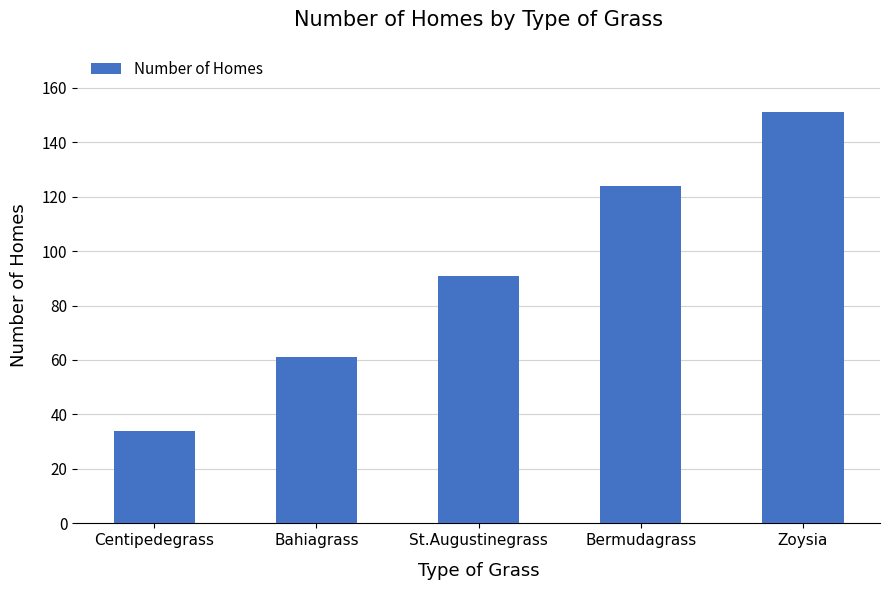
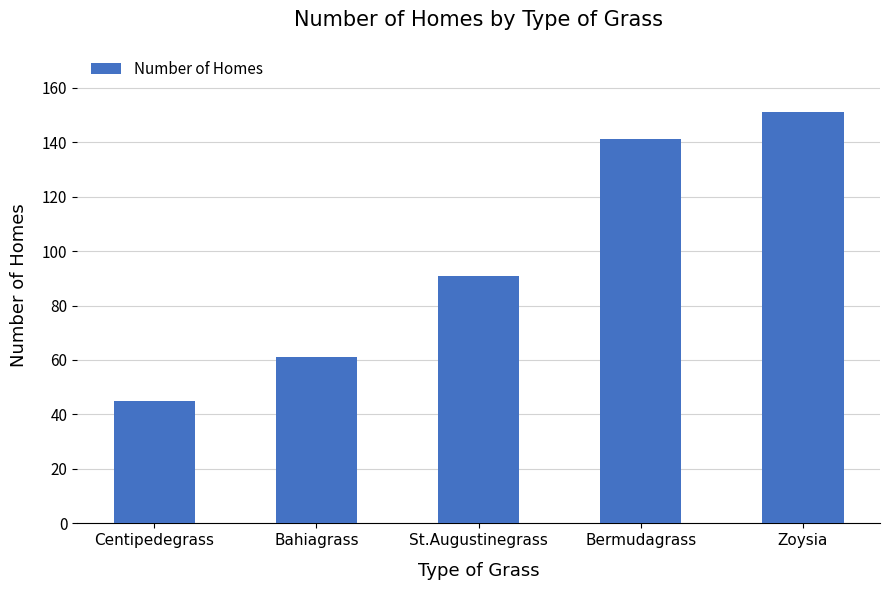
  {
-   "Centipedegrass": 34,
+   "Centipedegrass": 45,
    "Bahiagrass": 61,
    "St.Augustinegrass": 91,
-   "Bermudagrass": 124,
+   "Bermudagrass": 141,
    "Zoysia": 151
  }
